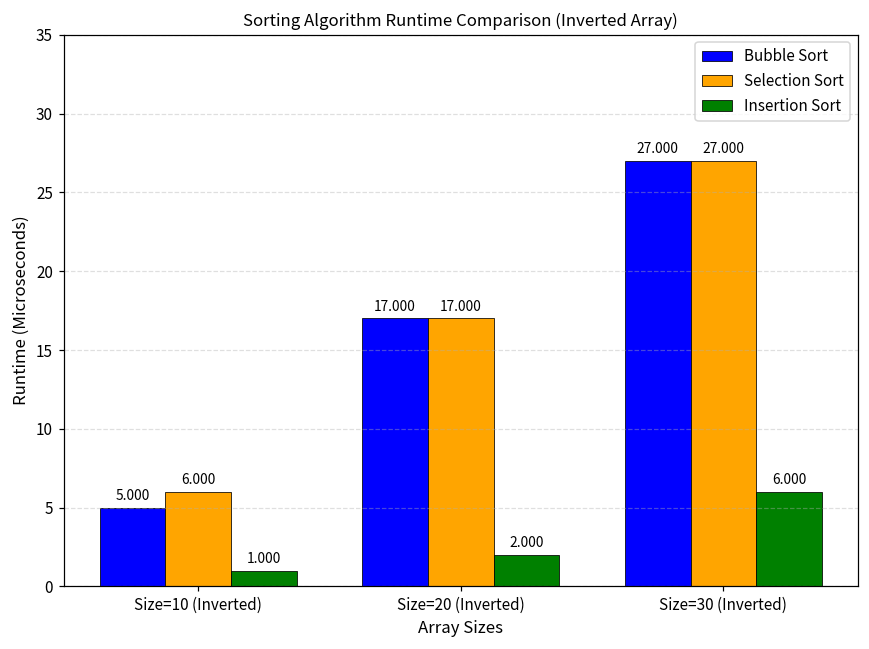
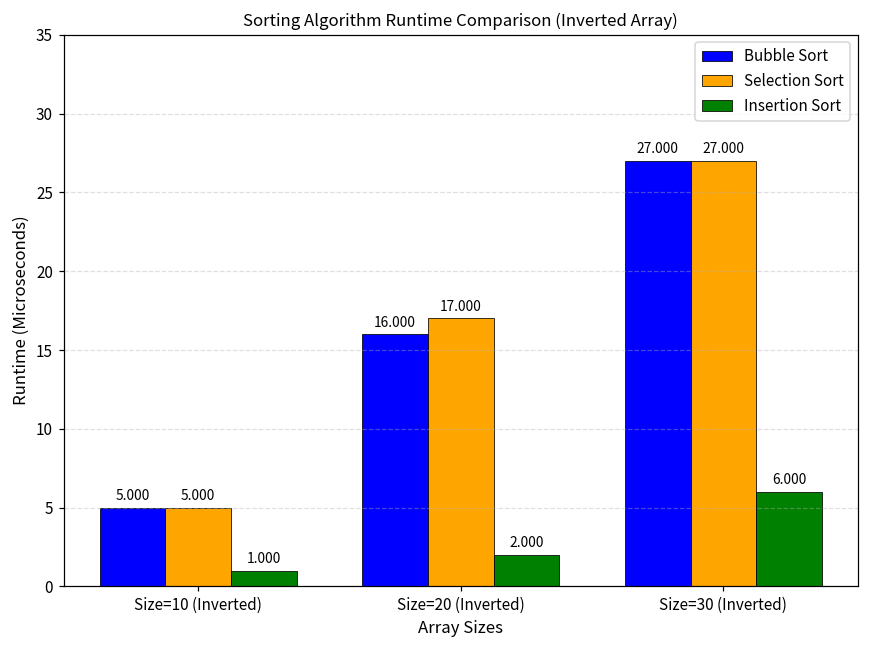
  {
    "Bubble Sort": {
      "Size=10 (Inverted)": 5.000,
-     "Size=20 (Inverted)": 17.000,
+     "Size=20 (Inverted)": 16.000,
      "Size=30 (Inverted)": 27.000
    },
    "Selection Sort": {
-     "Size=10 (Inverted)": 6.000,
+     "Size=10 (Inverted)": 5.000,
      "Size=20 (Inverted)": 17.000,
      "Size=30 (Inverted)": 27.000
    },
    "Insertion Sort": {
      "Size=10 (Inverted)": 1.000,
      "Size=20 (Inverted)": 2.000,
      "Size=30 (Inverted)": 6.000
    }
  }
